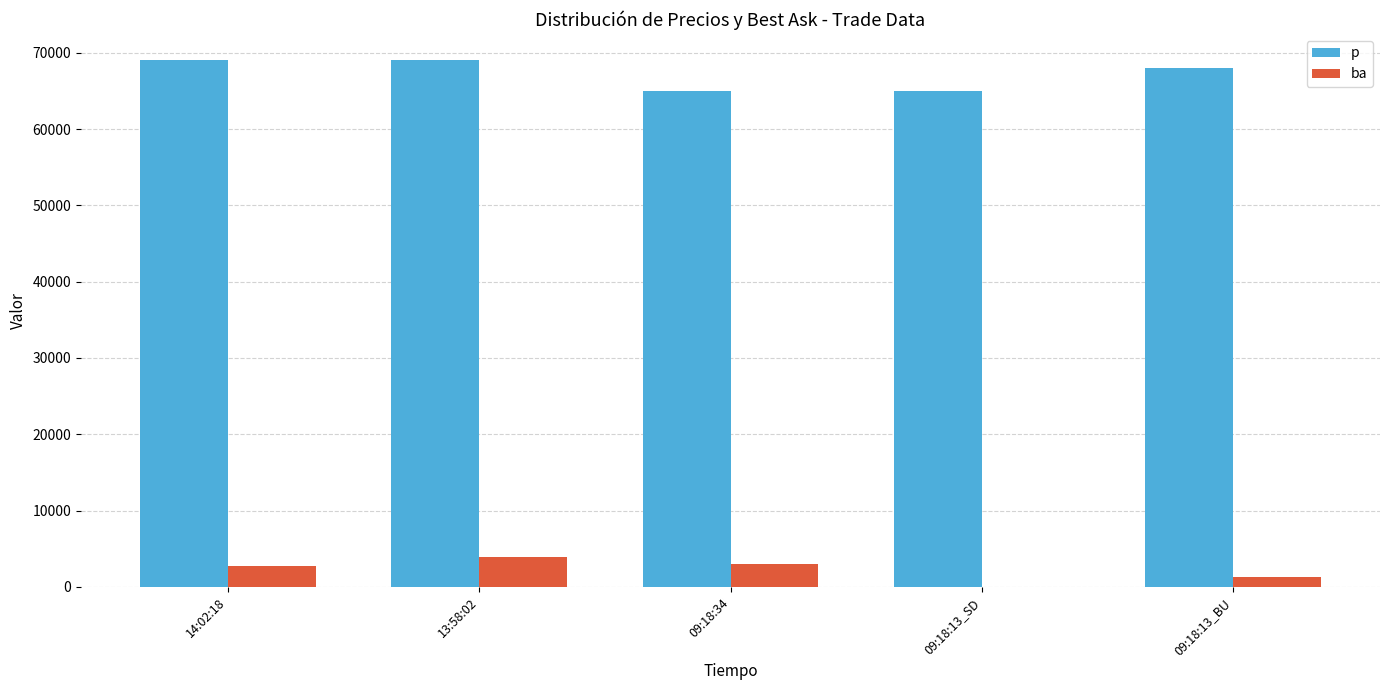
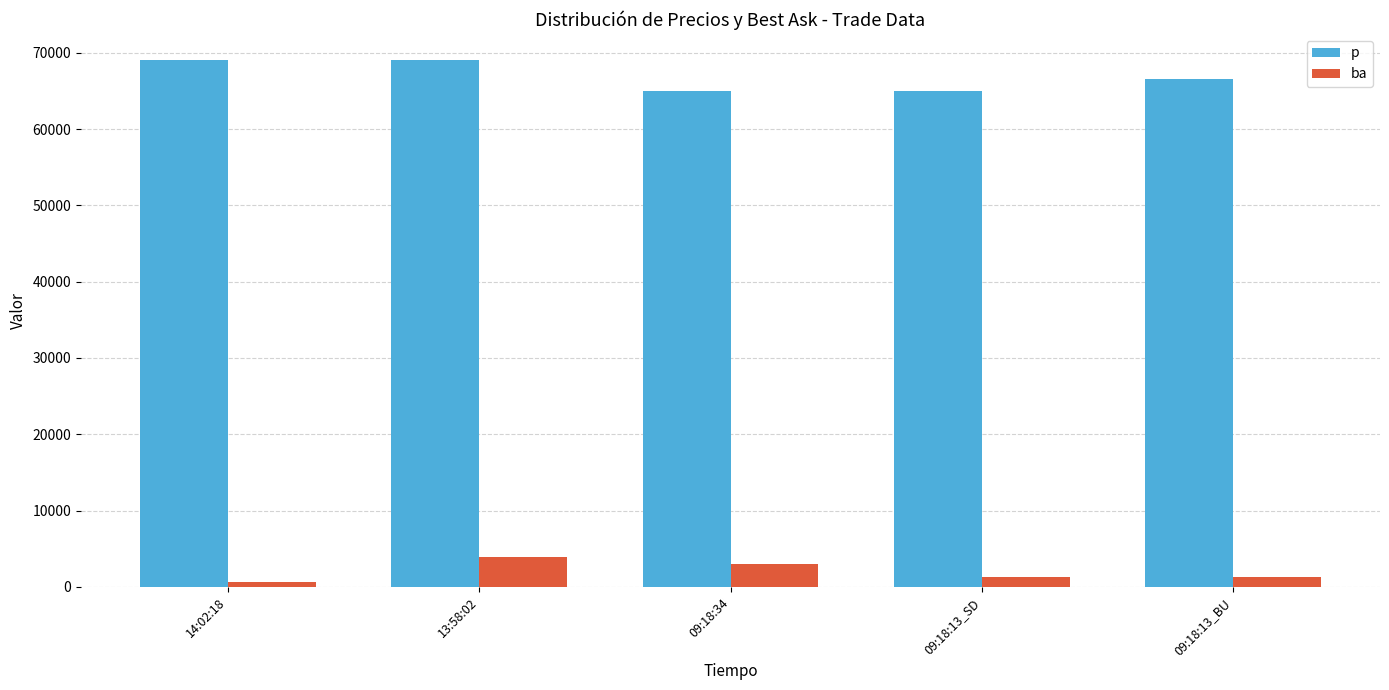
  {
    "p": {
      "14:02:18": 69000,
      "13:58:02": 69000,
      "09:18:34": 65000,
      "09:18:13_SD": 65000,
-     "09:18:13_BU": 68000
+     "09:18:13_BU": 67000
    },
    "ba": {
-     "14:02:18": 3000,
+     "14:02:18": 1000,
      "13:58:02": 4000,
      "09:18:34": 3000,
-     "09:18:13_SD": 0,
+     "09:18:13_SD": 1000,
      "09:18:13_BU": 1000
    }
  }
